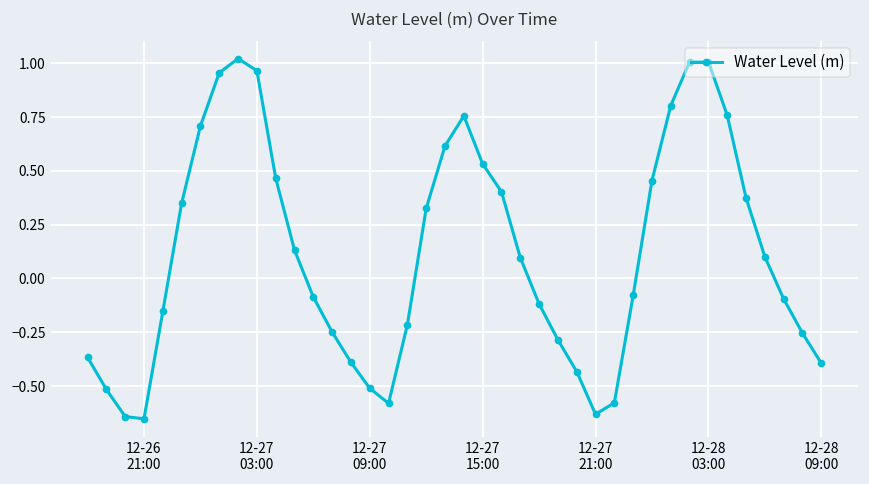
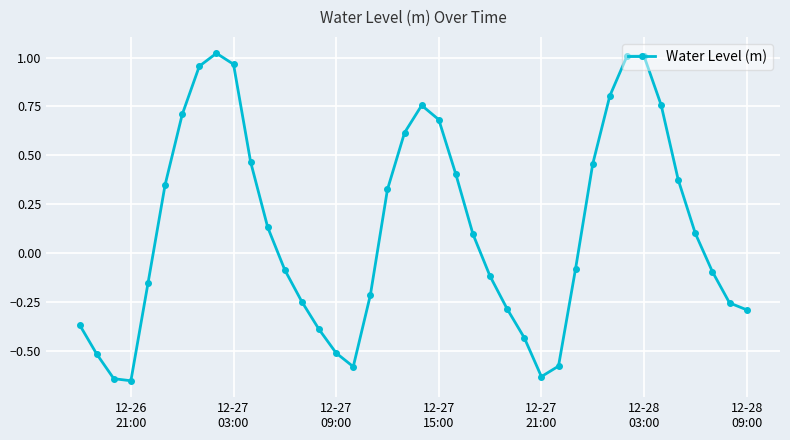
  {
    "12-26 21:00": -0.65,
    "12-27 03:00": 0.97,
    "12-27 09:00": -0.51,
-   "12-27 15:00": 0.53,
+   "12-27 15:00": 0.68,
    "12-27 21:00": -0.63,
-   "12-28 09:00": -0.39
+   "12-28 09:00": -0.29
  }
